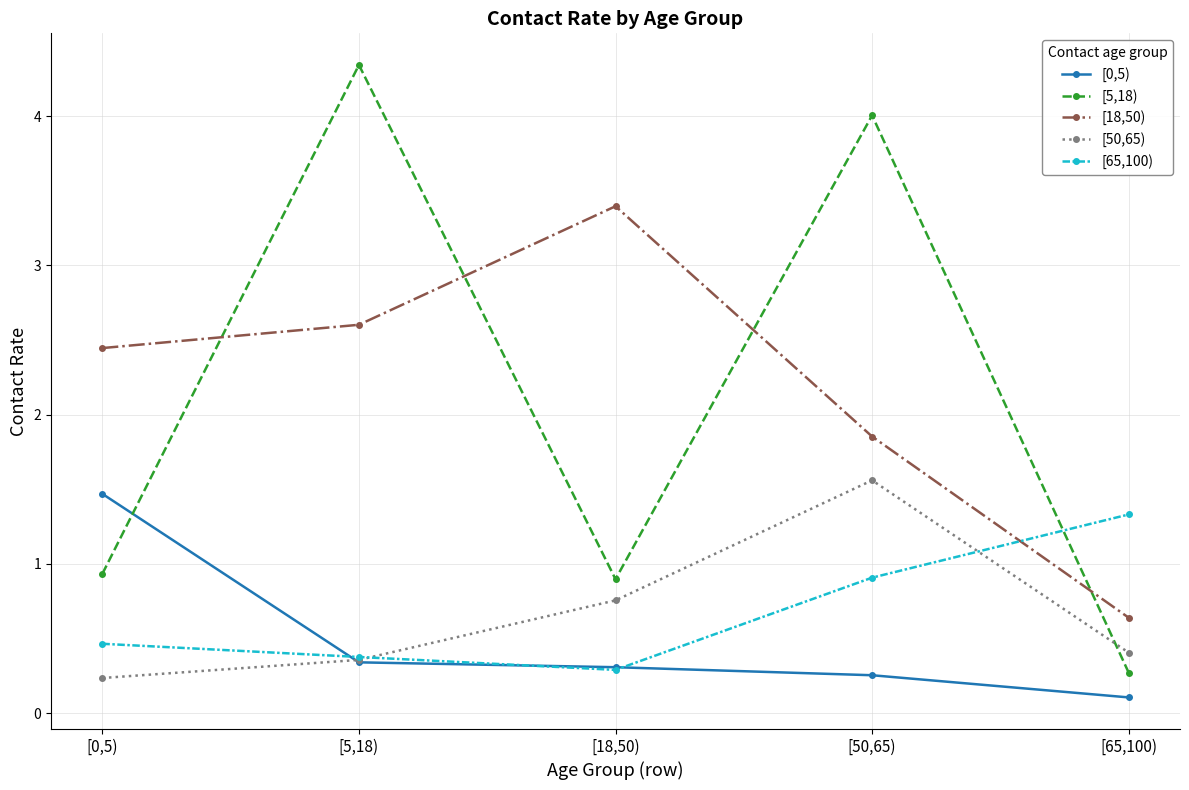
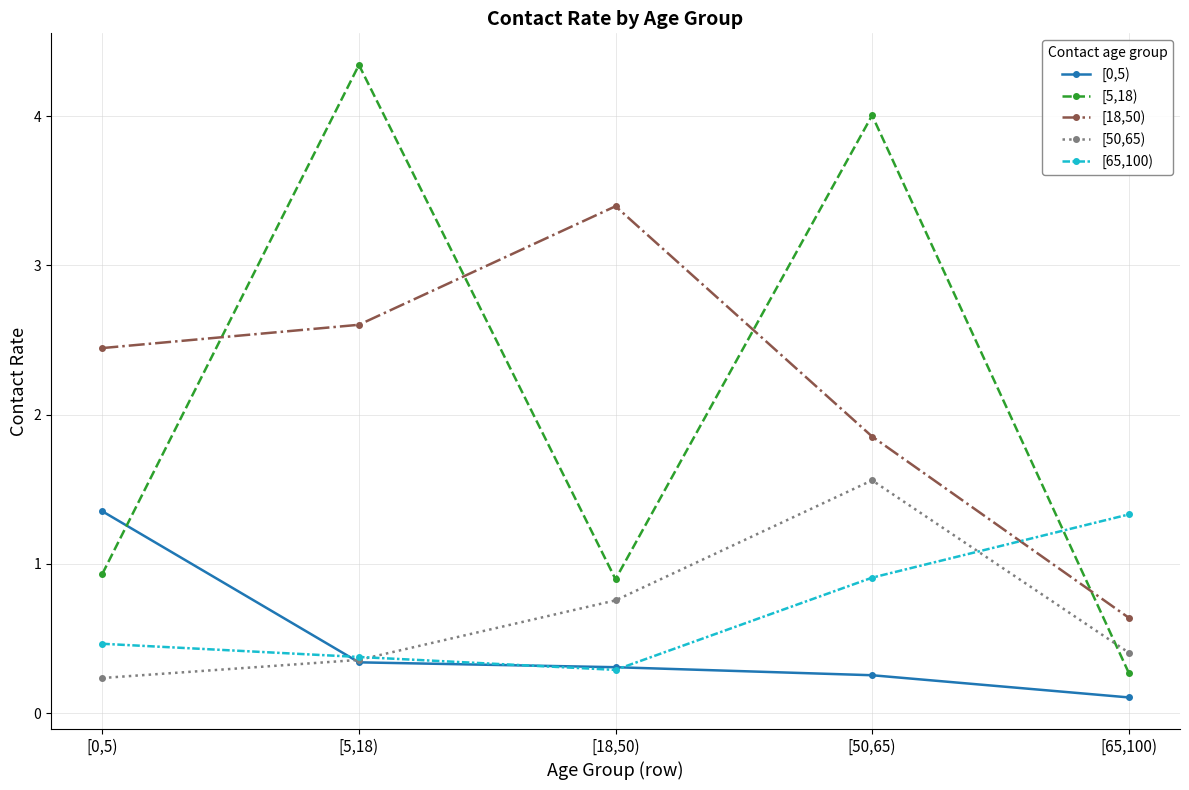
  {
    "[0,5)": {
-     "[0,5)": 1.47,
+     "[0,5)": 1.35,
      "[18,50)": 0.31,
      "[50,65)": 0.25,
      "[65,100)": 0.10
    },
    "[5,18)": {
      "[0,5)": 0.93,
      "[5,18)": 4.34,
      "[18,50)": 0.90,
      "[50,65)": 4.00,
      "[65,100)": 0.27
    },
    "[18,50)": {
      "[0,5)": 2.45,
      "[5,18)": 2.60,
      "[18,50)": 3.40,
      "[50,65)": 1.85,
      "[65,100)": 0.64
    },
    "[50,65)": {
      "[0,5)": 0.23,
      "[18,50)": 0.76,
      "[50,65)": 1.56,
      "[65,100)": 0.41
    },
    "[65,100)": {
      "[0,5)": 0.46,
      "[5,18)": 0.38,
      "[18,50)": 0.29,
      "[50,65)": 0.91,
      "[65,100)": 1.33
    }
  }
